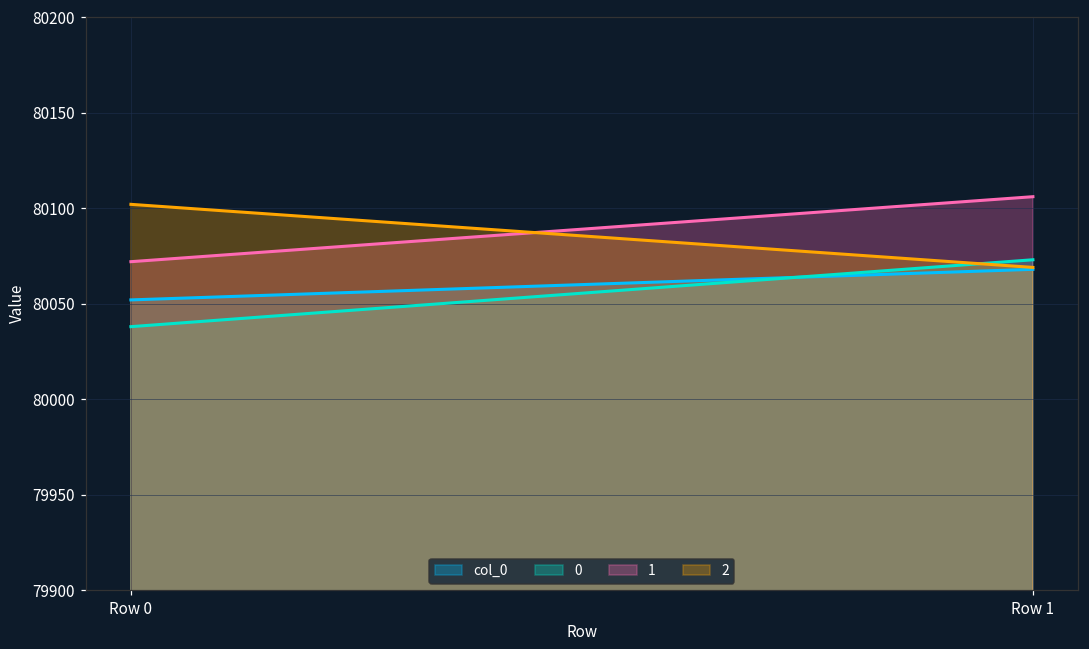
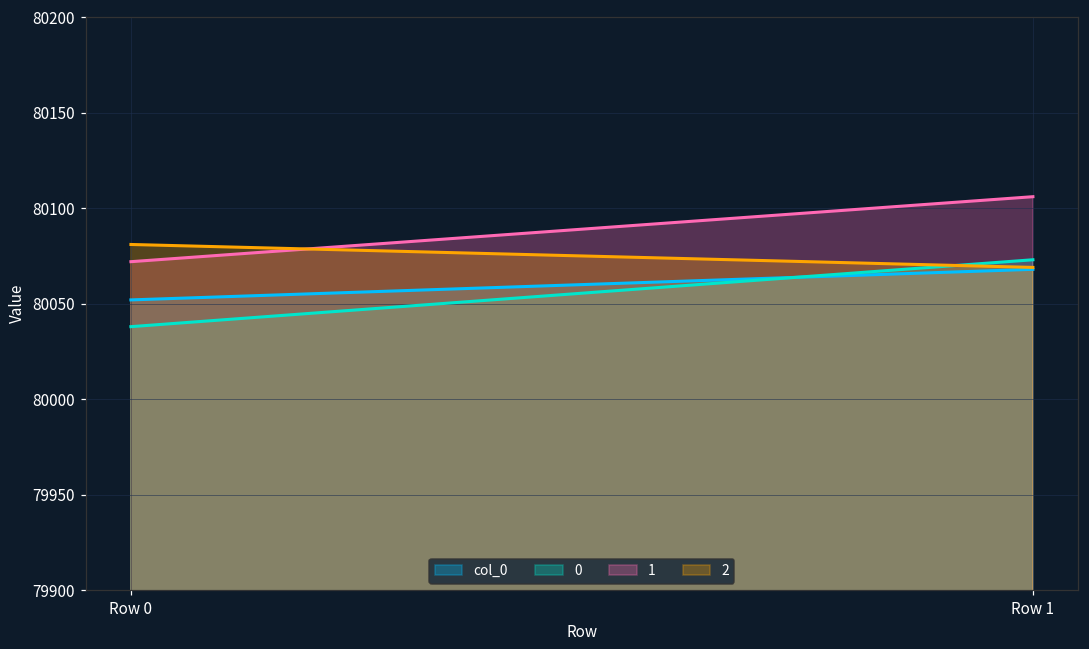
  {
    "1": {
      "Row 0": 80072,
      "Row 1": 80106
    },
    "2": {
-     "Row 0": 80102
+     "Row 0": 80081
    }
  }
